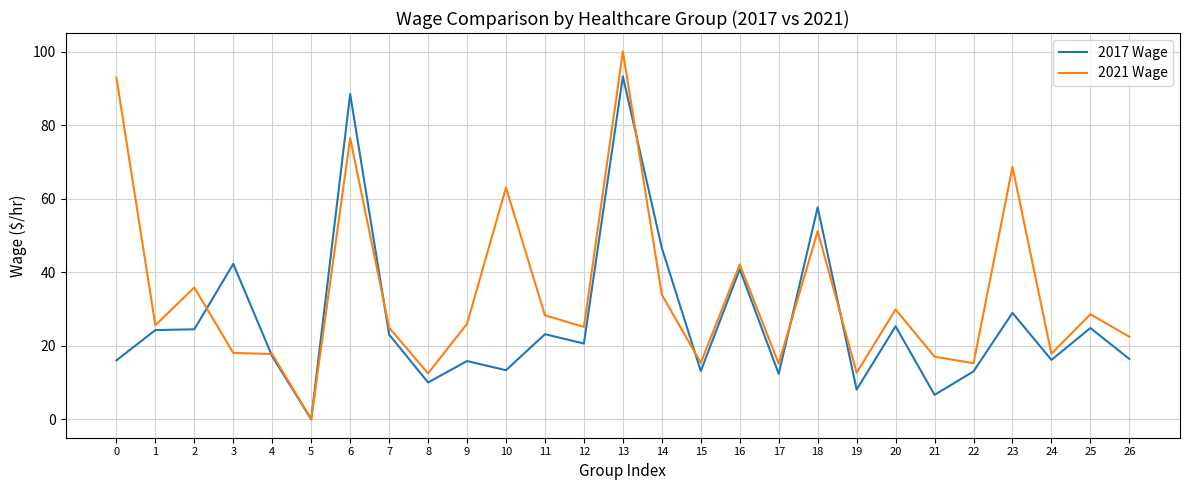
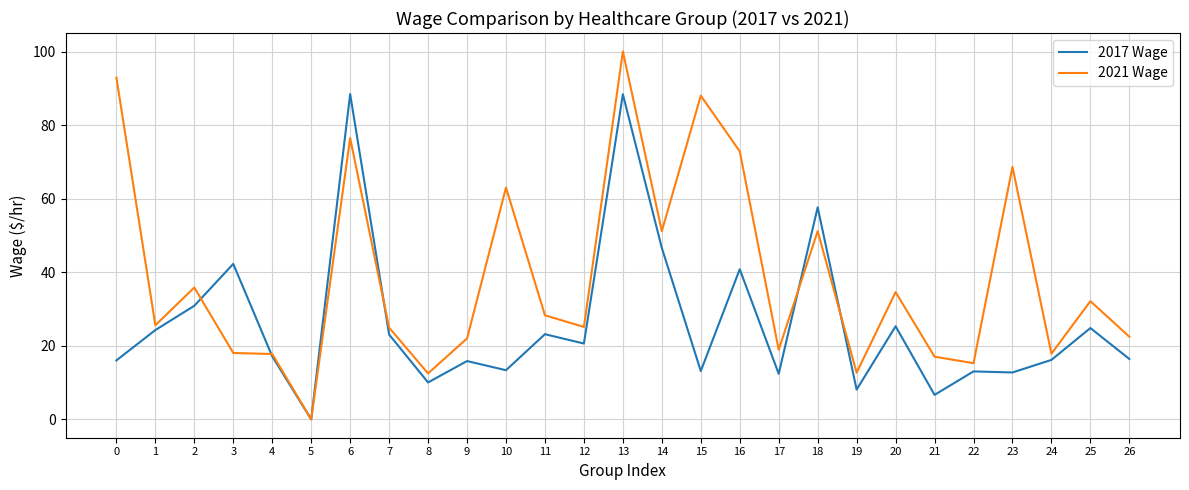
  {
    "2017 Wage": {
      "0": 16,
      "1": 24,
-     "2": 25,
+     "2": 31,
      "3": 42,
      "6": 89,
      "7": 23,
      "8": 10,
      "9": 16,
      "10": 13,
      "11": 23,
      "12": 21,
-     "13": 93,
+     "13": 88,
      "14": 47,
      "15": 13,
      "16": 41,
      "17": 12,
      "18": 58,
      "19": 8,
      "20": 25,
      "21": 7,
      "22": 13,
-     "23": 29,
+     "23": 13,
      "24": 16,
      "25": 25,
      "26": 16
    },
    "2021 Wage": {
      "0": 93,
      "1": 26,
      "2": 36,
      "3": 18,
      "6": 77,
      "7": 25,
      "8": 12,
-     "9": 26,
+     "9": 22,
      "10": 63,
      "11": 28,
      "12": 25,
      "13": 100,
-     "14": 34,
-     "15": 15,
-     "16": 42,
-     "17": 15,
+     "14": 51,
+     "15": 88,
+     "16": 73,
+     "17": 19,
      "18": 51,
      "19": 13,
-     "20": 30,
+     "20": 35,
      "21": 17,
      "22": 15,
      "23": 69,
      "24": 18,
-     "25": 29,
+     "25": 32,
      "26": 22
    }
  }
